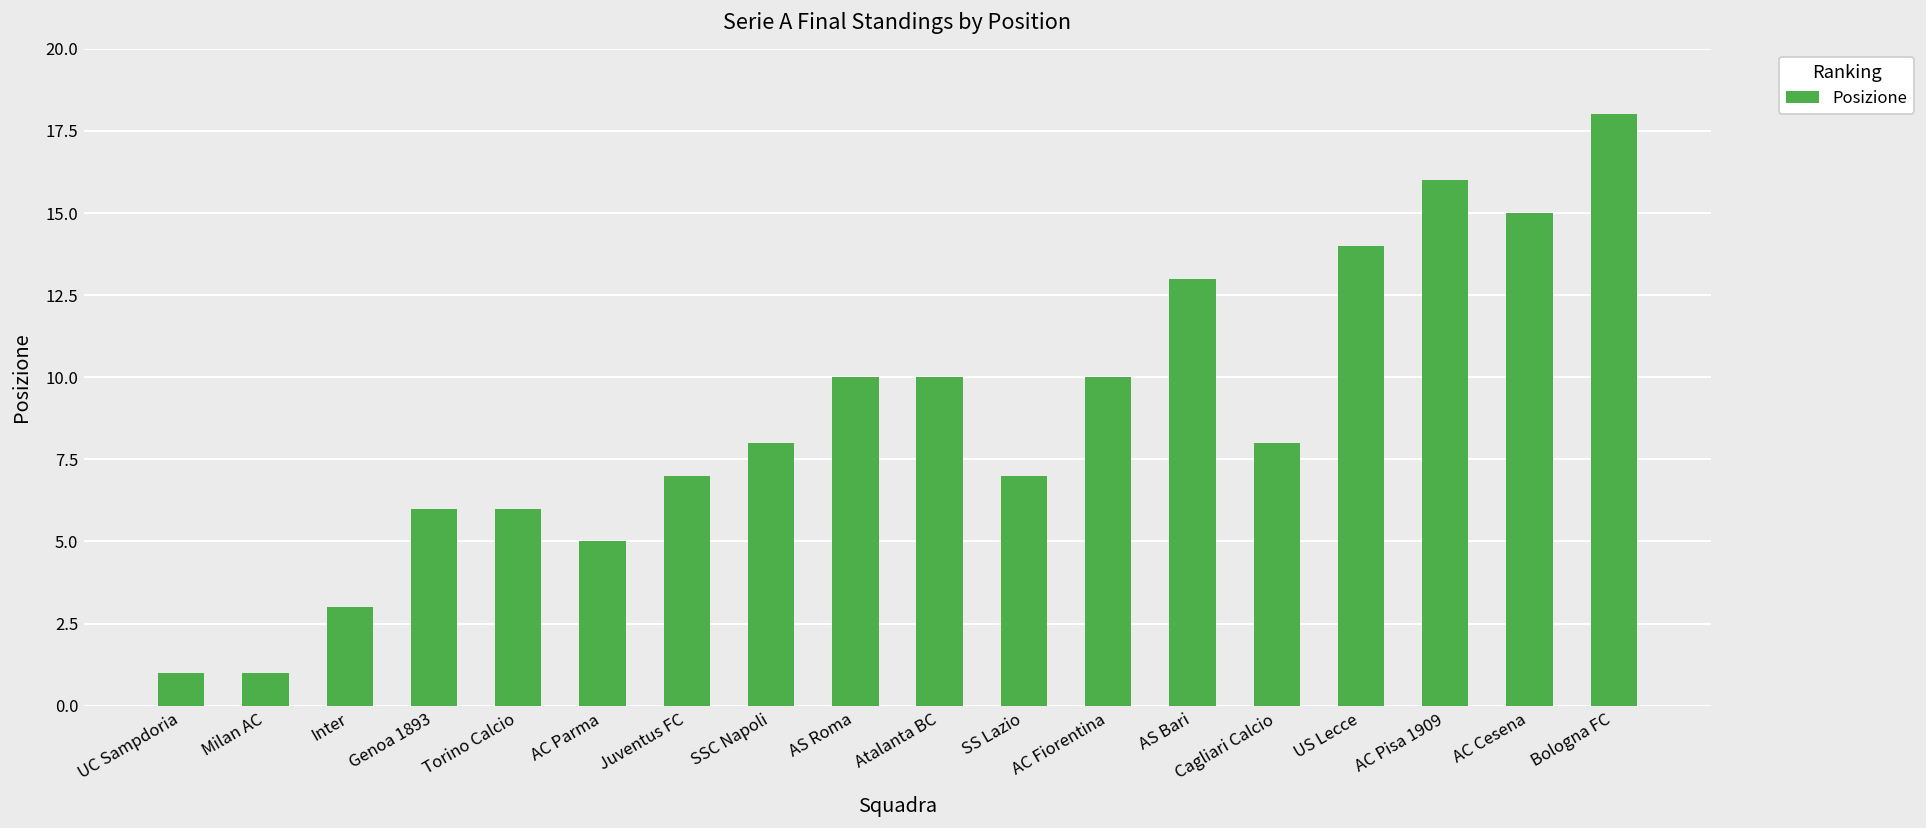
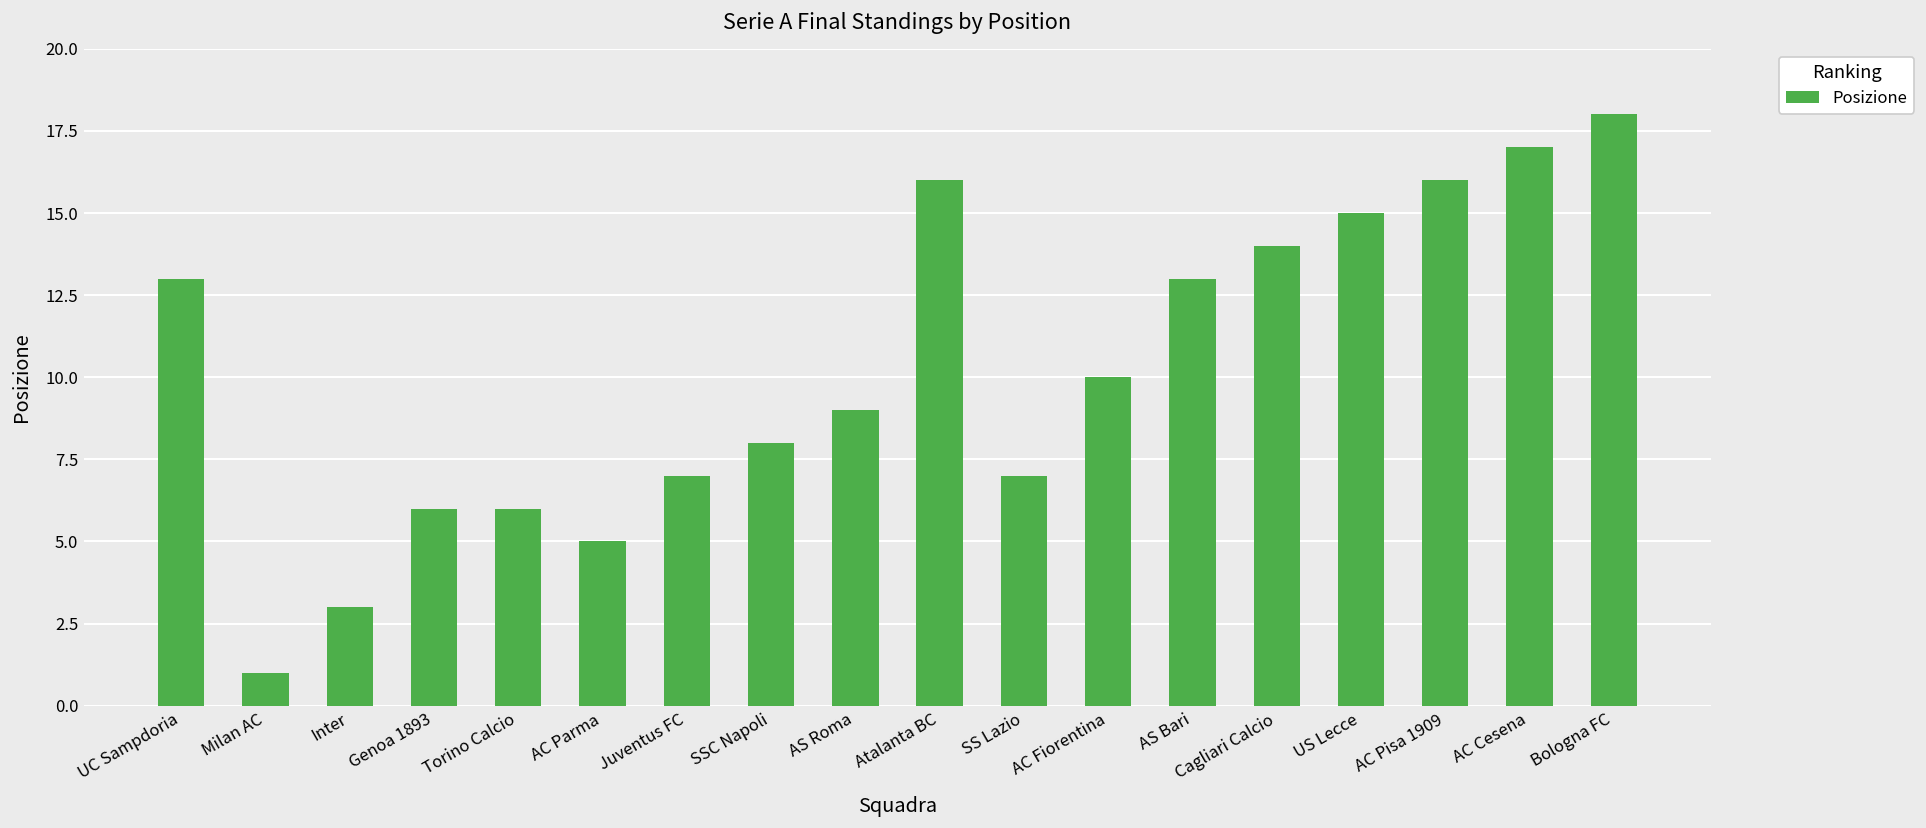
  {
-   "UC Sampdoria": 1,
+   "UC Sampdoria": 13,
    "Milan AC": 1,
    "Inter": 3,
    "Genoa 1893": 6,
    "Torino Calcio": 6,
    "AC Parma": 5,
    "Juventus FC": 7,
    "SSC Napoli": 8,
-   "AS Roma": 10,
-   "Atalanta BC": 10,
+   "AS Roma": 9,
+   "Atalanta BC": 16,
    "SS Lazio": 7,
    "AC Fiorentina": 10,
    "AS Bari": 13,
-   "Cagliari Calcio": 8,
-   "US Lecce": 14,
+   "Cagliari Calcio": 14,
+   "US Lecce": 15,
    "AC Pisa 1909": 16,
-   "AC Cesena": 15,
+   "AC Cesena": 17,
    "Bologna FC": 18
  }
